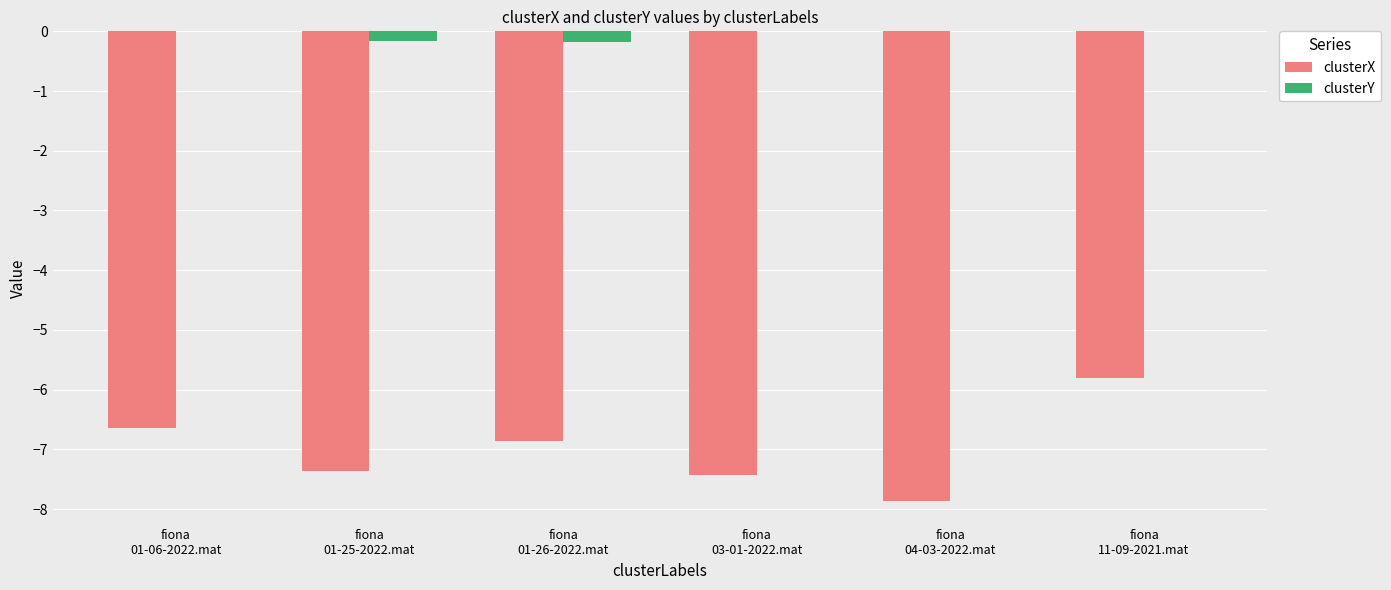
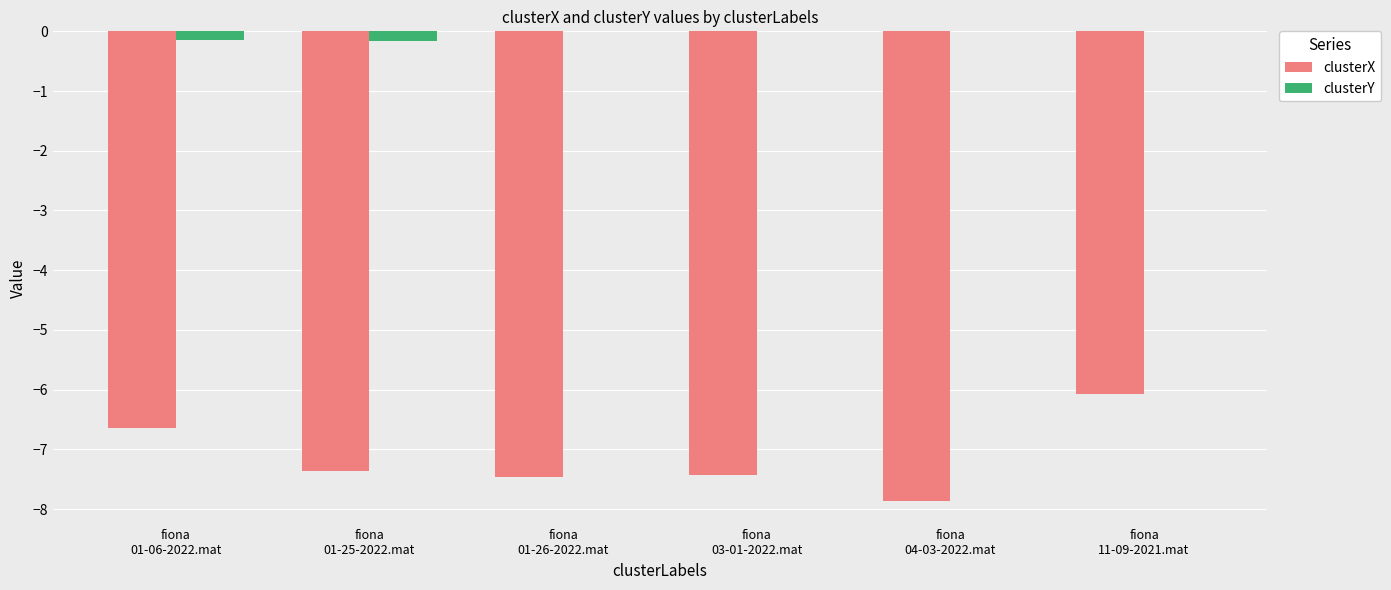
  {
    "clusterX": {
      "fiona 01-06-2022.mat": -6.6,
      "fiona 01-25-2022.mat": -7.4,
-     "fiona 01-26-2022.mat": -6.9,
+     "fiona 01-26-2022.mat": -7.5,
      "fiona 03-01-2022.mat": -7.4,
      "fiona 04-03-2022.mat": -7.9,
-     "fiona 11-09-2021.mat": -5.8
+     "fiona 11-09-2021.mat": -6.1
    },
    "clusterY": {
-     "fiona 01-06-2022.mat": 0.0,
+     "fiona 01-06-2022.mat": -0.2,
      "fiona 01-25-2022.mat": -0.2,
-     "fiona 01-26-2022.mat": -0.2
+     "fiona 01-26-2022.mat": 0.0
    }
  }
